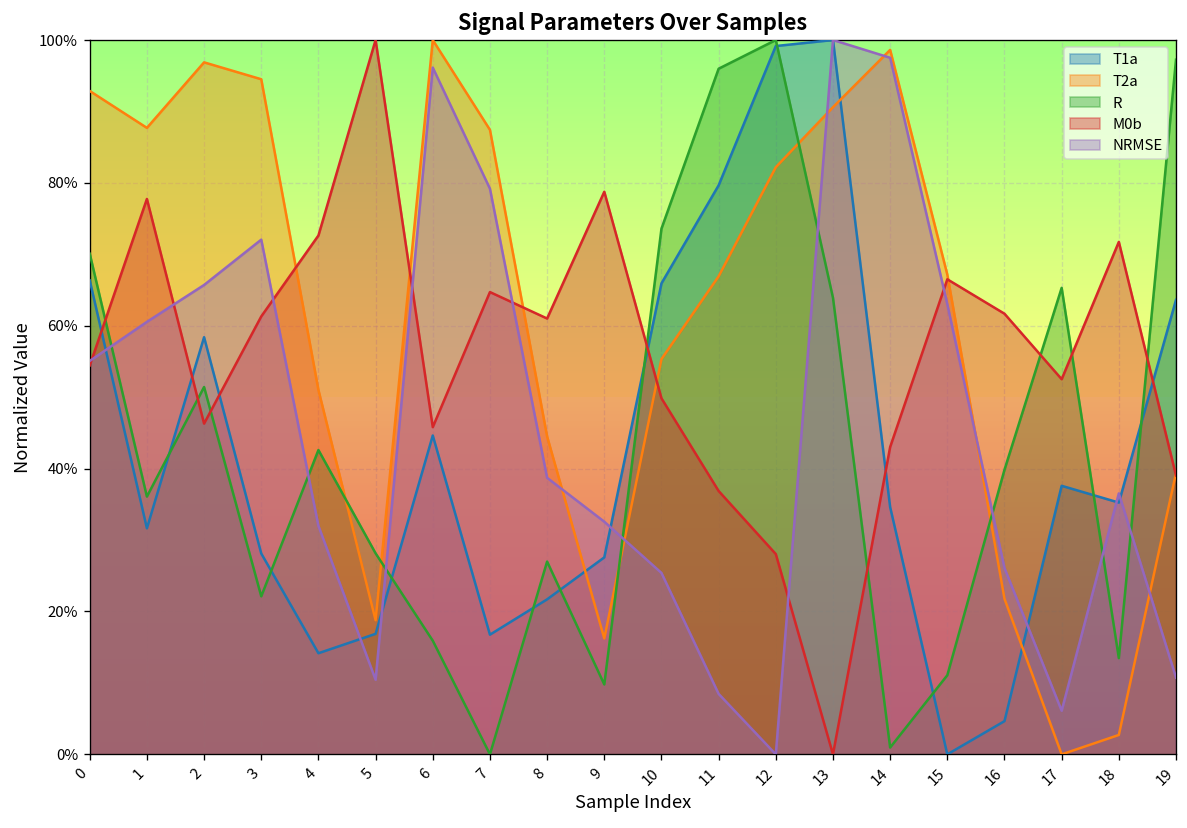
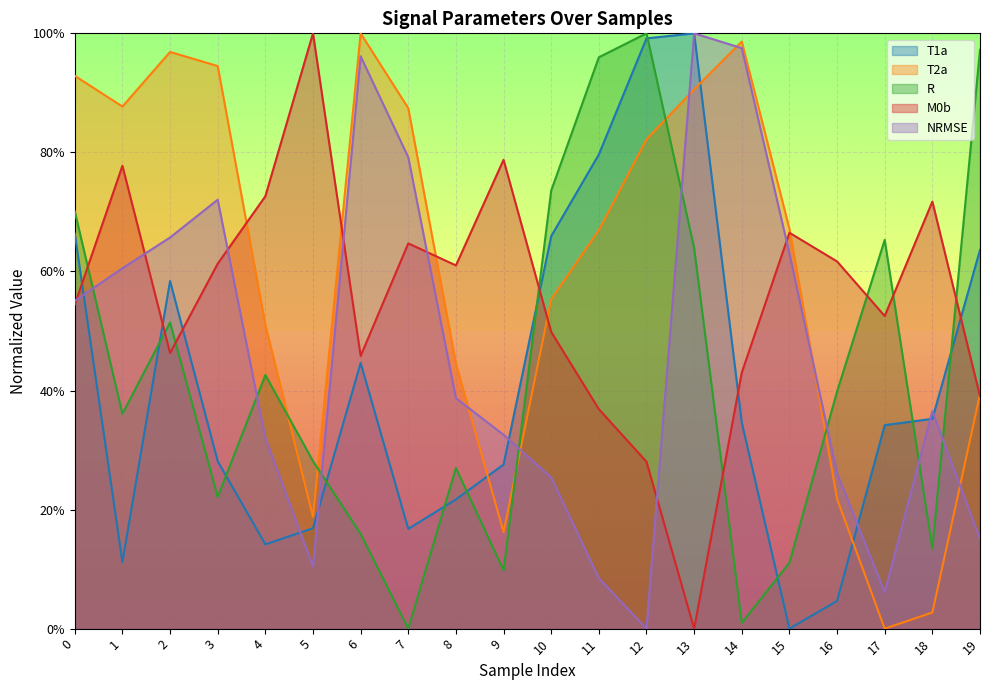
  {
    "T1a": {
      "0": "66%",
-     "1": "32%",
+     "1": "11%",
      "2": "58%",
      "3": "28%",
      "4": "14%",
      "5": "17%",
      "6": "45%",
      "7": "17%",
      "8": "22%",
      "9": "28%",
      "10": "66%",
      "11": "80%",
      "12": "99%",
      "14": "35%",
      "15": "0%",
      "16": "5%",
-     "17": "38%",
+     "17": "34%",
      "18": "35%",
      "19": "64%"
    },
    "R": {
      "0": "70%",
      "1": "36%",
      "2": "51%",
      "3": "22%",
      "4": "43%",
      "5": "28%",
      "6": "16%",
      "7": "0%",
      "8": "27%",
      "9": "10%",
      "10": "74%",
      "11": "96%",
      "12": "100%",
      "13": "64%",
      "14": "1%",
      "15": "11%",
      "16": "40%",
      "17": "65%",
      "18": "13%",
      "19": "97%"
    },
    "NRMSE": {
      "0": "55%",
      "1": "61%",
      "2": "66%",
      "3": "72%",
      "4": "32%",
      "5": "10%",
      "6": "96%",
      "7": "79%",
      "8": "39%",
      "9": "33%",
      "10": "25%",
      "11": "8%",
      "12": "0%",
      "14": "98%",
      "15": "63%",
      "16": "26%",
      "17": "6%",
      "18": "37%",
-     "19": "11%"
+     "19": "15%"
    }
  }
